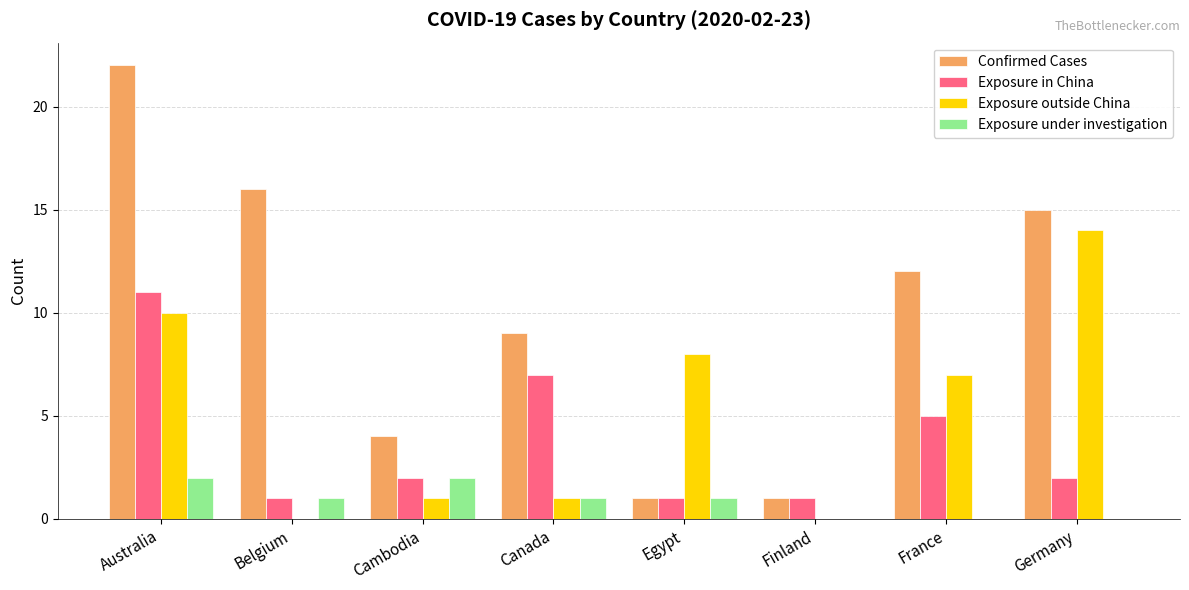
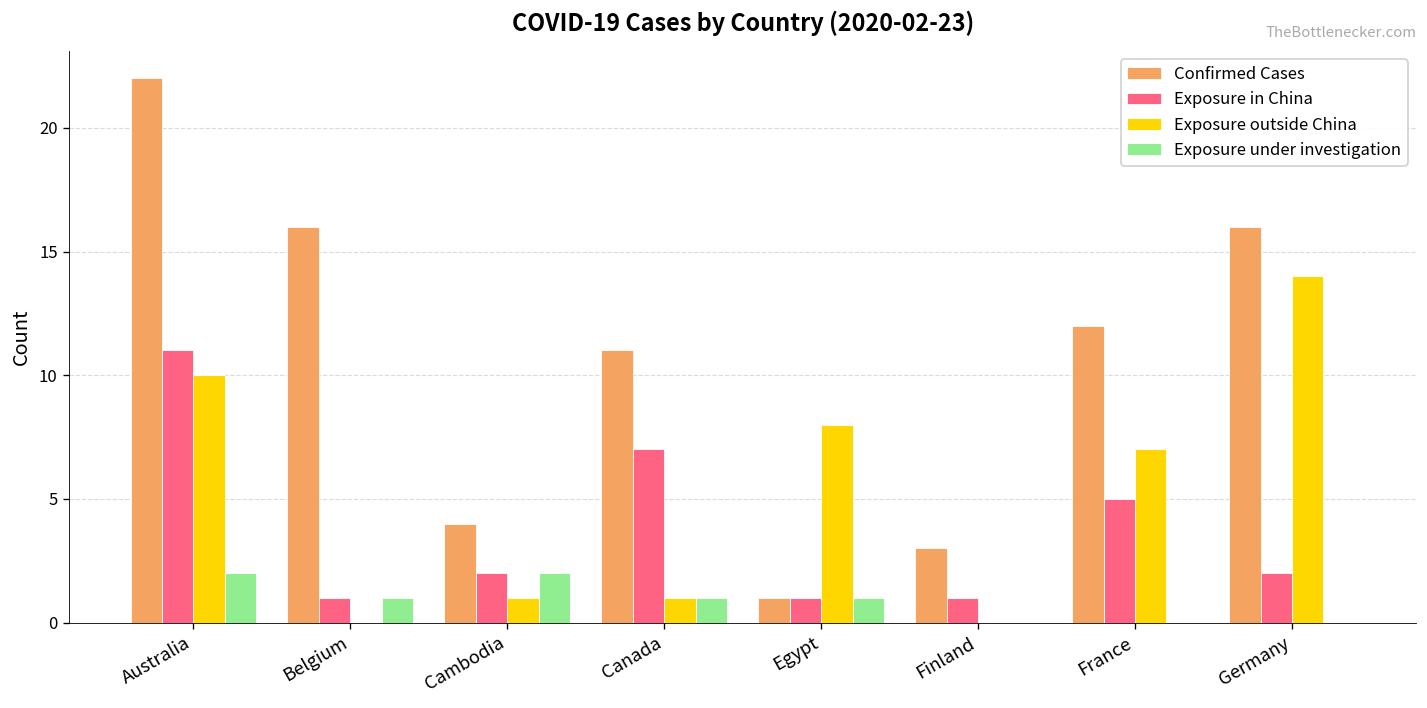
  {
    "Confirmed Cases": {
      "Australia": 22,
      "Belgium": 16,
      "Cambodia": 4,
-     "Canada": 9,
+     "Canada": 11,
      "Egypt": 1,
-     "Finland": 1,
+     "Finland": 3,
      "France": 12,
-     "Germany": 15
+     "Germany": 16
    },
    "Exposure in China": {
      "Australia": 11,
      "Belgium": 1,
      "Cambodia": 2,
      "Canada": 7,
      "Egypt": 1,
      "Finland": 1,
      "France": 5,
      "Germany": 2
    },
    "Exposure outside China": {
      "Australia": 10,
      "Belgium": 0,
      "Cambodia": 1,
      "Canada": 1,
      "Egypt": 8,
      "Finland": 0,
      "France": 7,
      "Germany": 14
    },
    "Exposure under investigation": {
      "Australia": 2,
      "Belgium": 1,
      "Cambodia": 2,
      "Canada": 1,
      "Egypt": 1,
      "Finland": 0,
      "France": 0,
      "Germany": 0
    }
  }
